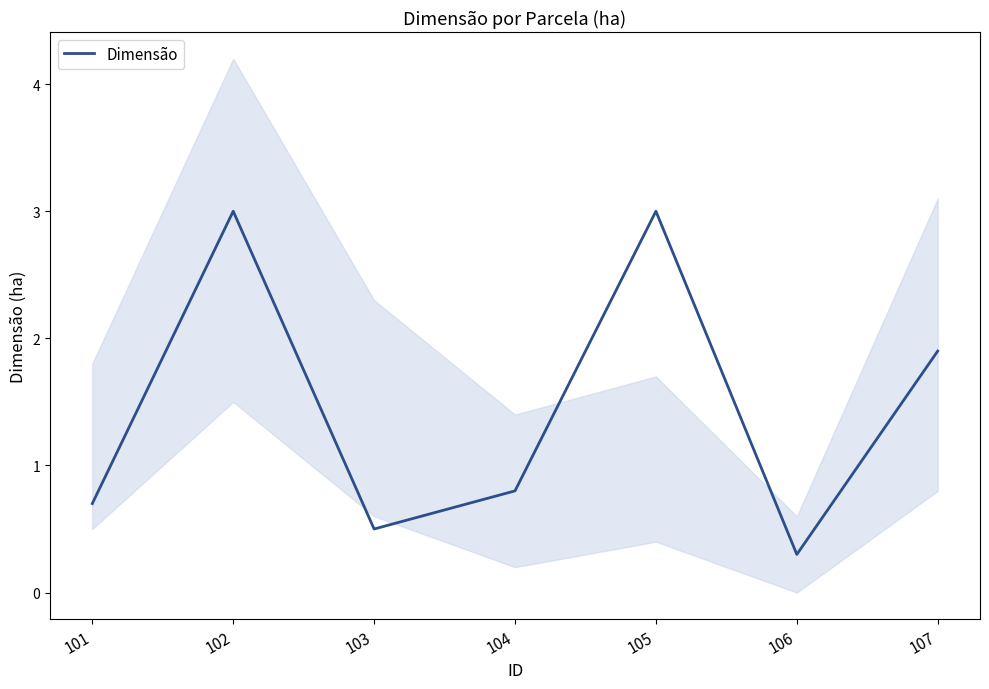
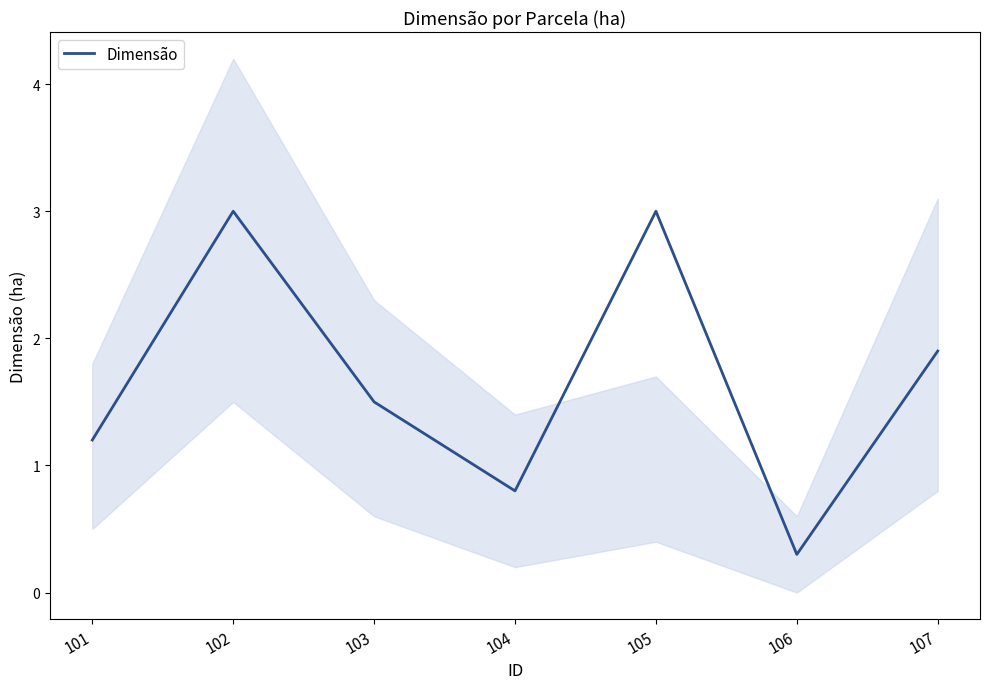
  {
    "Dimensão": {
-     "101": 0.7,
+     "101": 1.2,
      "102": 3.0,
-     "103": 0.5,
+     "103": 1.5,
      "104": 0.8,
      "105": 3.0,
      "106": 0.3,
      "107": 1.9
    }
  }
